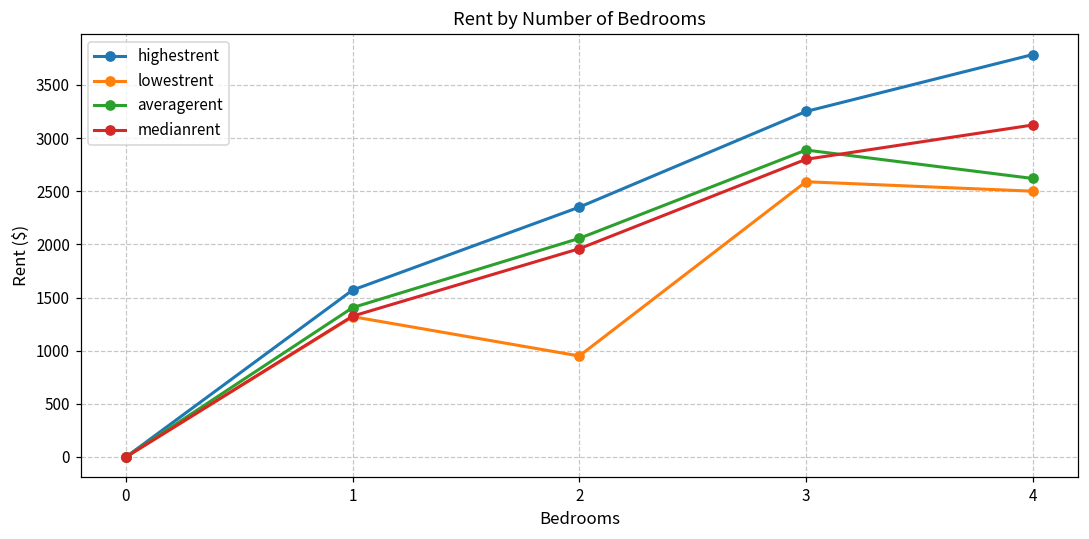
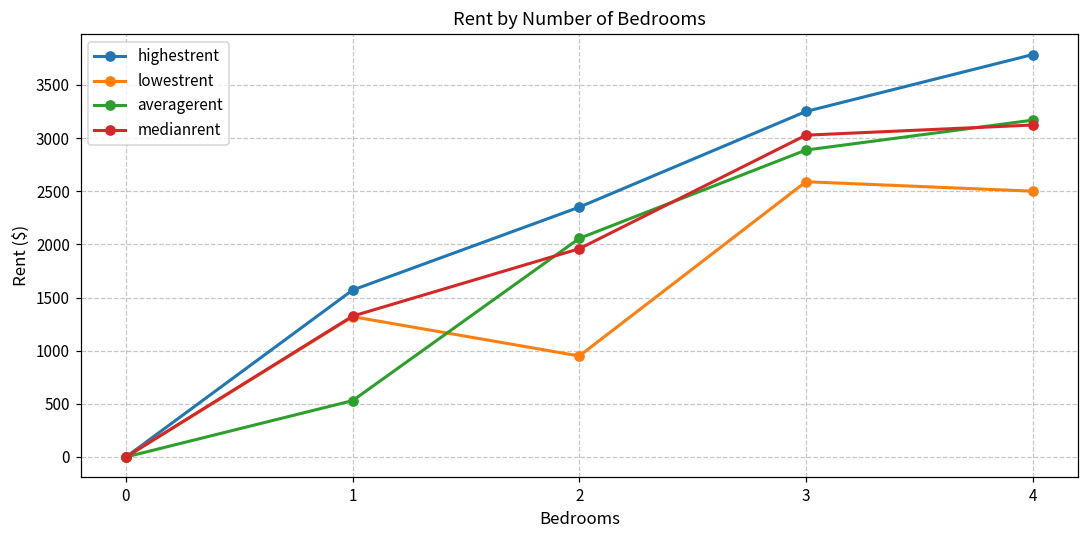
  {
    "highestrent": {
      "1": 1600,
      "2": 2400,
      "3": 3300,
      "4": 3800
    },
    "lowestrent": {
      "2": 1000,
      "3": 2600,
      "4": 2500
    },
    "averagerent": {
-     "1": 1400,
+     "1": 500,
      "2": 2100,
      "3": 2900,
-     "4": 2600
+     "4": 3200
    },
    "medianrent": {
      "2": 2000,
-     "3": 2800,
+     "3": 3000,
      "4": 3100
    }
  }
